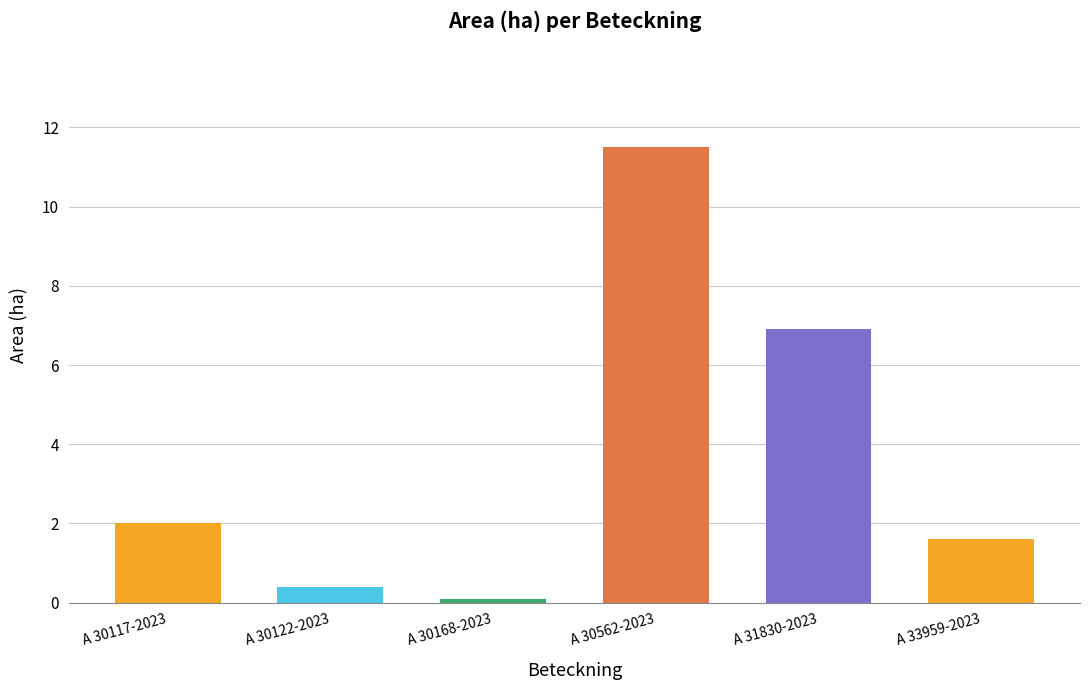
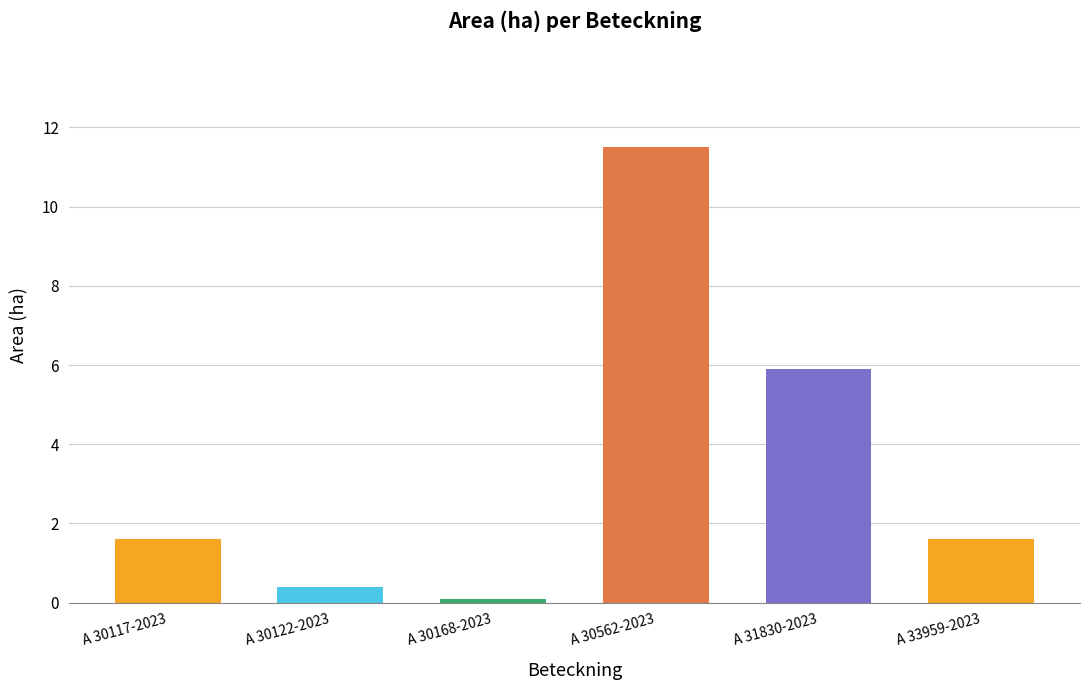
  {
-   "A 30117-2023": 2.0,
+   "A 30117-2023": 1.6,
    "A 30122-2023": 0.4,
    "A 30168-2023": 0.1,
    "A 30562-2023": 11.5,
-   "A 31830-2023": 6.9,
+   "A 31830-2023": 5.9,
    "A 33959-2023": 1.6
  }
